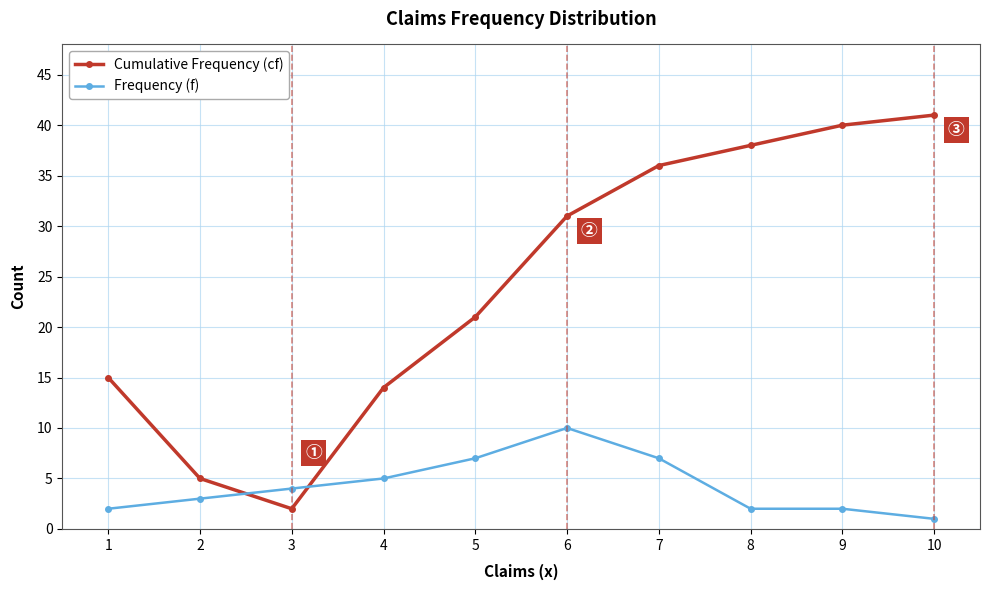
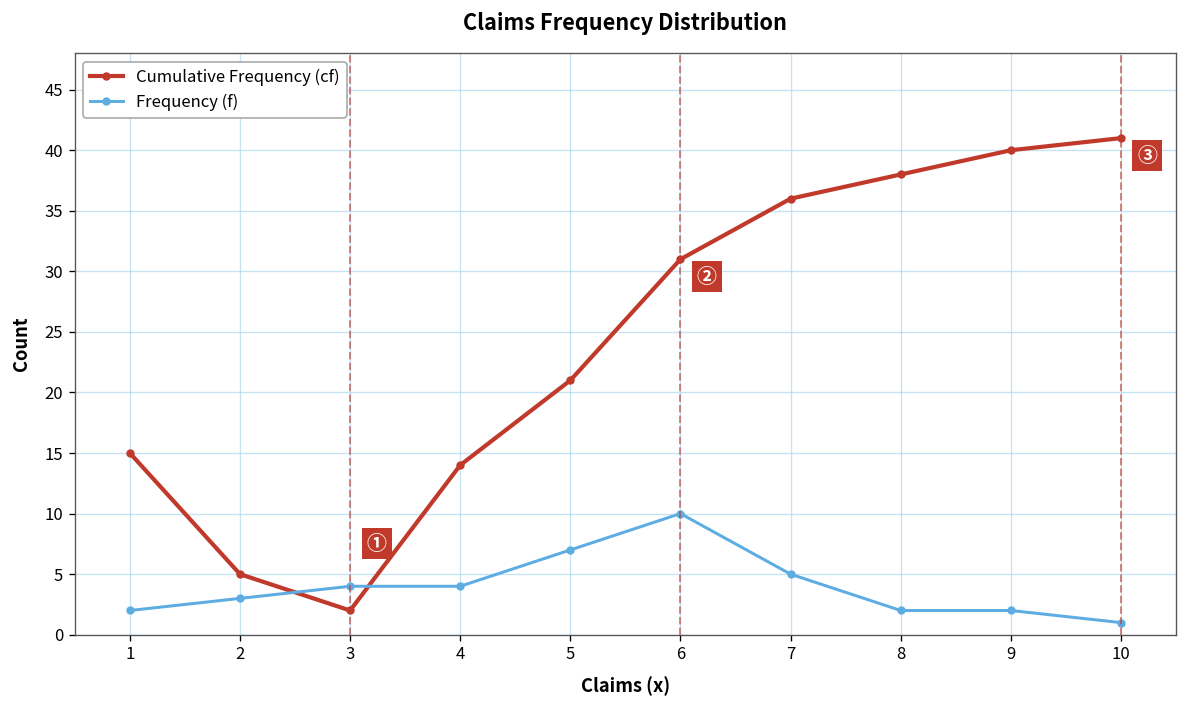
  {
    "Cumulative Frequency (cf)": {
      "1": 15,
      "2": 5,
      "3": 2,
      "4": 14,
      "5": 21,
      "6": 31,
      "7": 36,
      "8": 38,
      "9": 40,
      "10": 41
    },
    "Frequency (f)": {
      "1": 2,
      "2": 3,
      "3": 4,
-     "4": 5,
+     "4": 4,
      "5": 7,
      "6": 10,
-     "7": 7,
+     "7": 5,
      "8": 2,
      "9": 2,
      "10": 1
    }
  }
